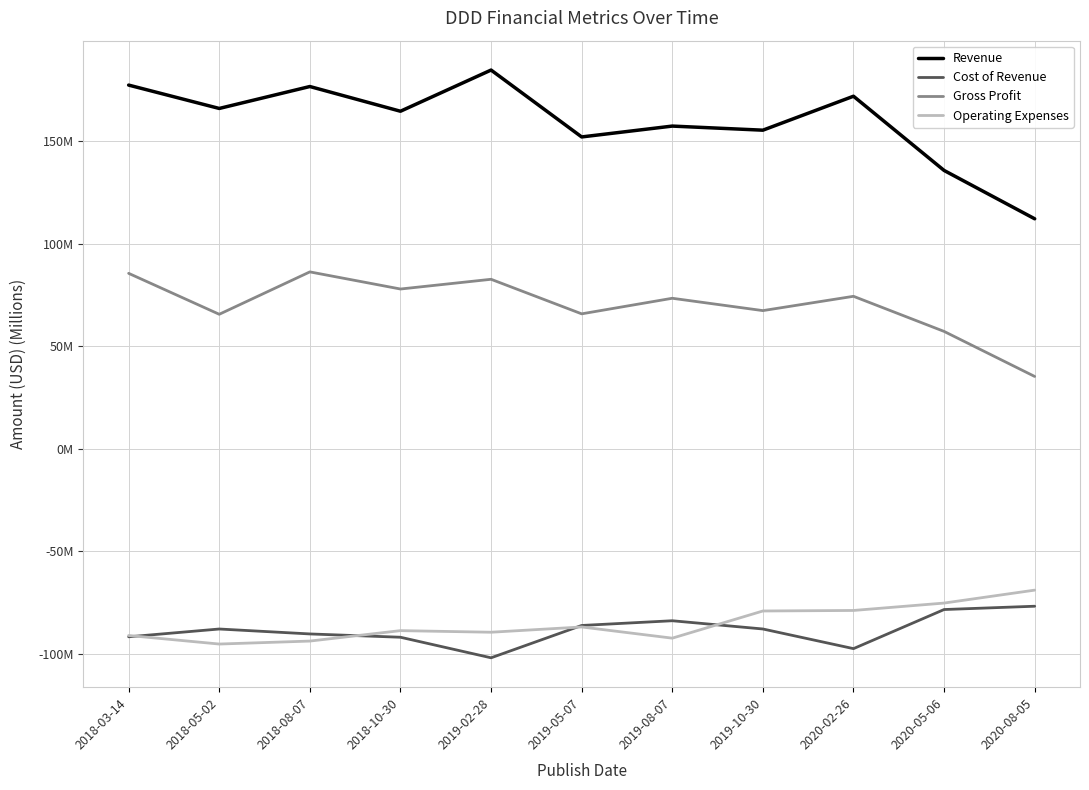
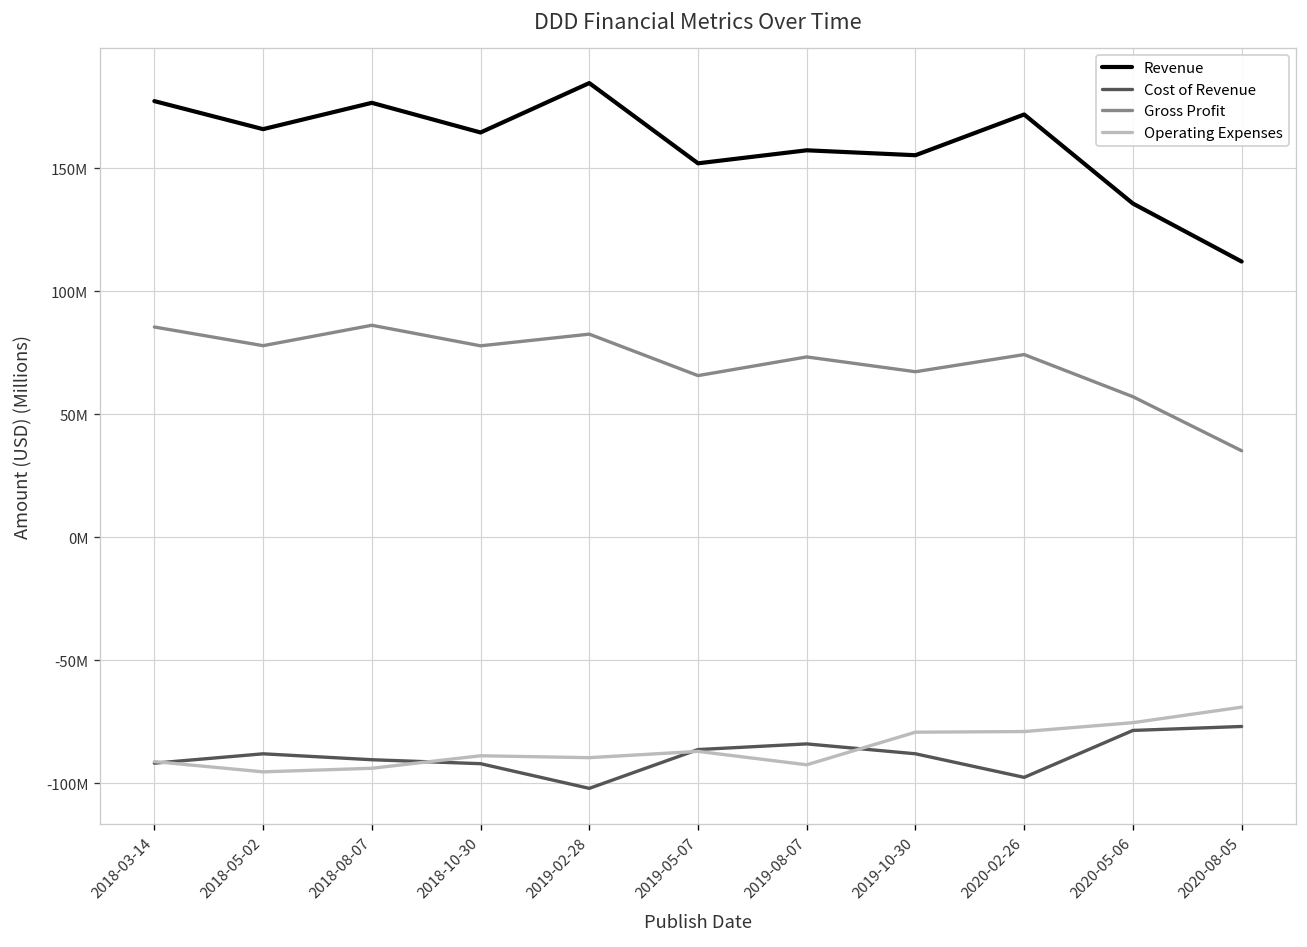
  {
    "Revenue": {
      "2018-03-14": 177000000,
      "2018-05-02": 166000000,
      "2018-08-07": 177000000,
      "2018-10-30": 165000000,
      "2019-02-28": 185000000,
      "2019-05-07": 152000000,
      "2019-08-07": 157000000,
      "2019-10-30": 155000000,
      "2020-02-26": 172000000,
      "2020-05-06": 136000000,
      "2020-08-05": 112000000
    },
    "Cost of Revenue": {
      "2018-05-02": -88000000,
      "2018-08-07": -90000000,
      "2018-10-30": -92000000,
      "2019-02-28": -102000000,
      "2019-08-07": -84000000,
      "2019-10-30": -88000000,
      "2020-02-26": -98000000,
      "2020-05-06": -79000000,
      "2020-08-05": -77000000
    },
    "Gross Profit": {
      "2018-03-14": 85000000,
-     "2018-05-02": 65000000,
+     "2018-05-02": 78000000,
      "2018-08-07": 86000000,
      "2018-10-30": 78000000,
      "2019-02-28": 83000000,
      "2019-05-07": 66000000,
      "2019-08-07": 73000000,
      "2019-10-30": 67000000,
      "2020-02-26": 74000000,
      "2020-05-06": 57000000,
      "2020-08-05": 35000000
    },
    "Operating Expenses": {
      "2018-05-02": -95000000,
      "2018-08-07": -94000000,
      "2018-10-30": -89000000,
      "2019-02-28": -90000000,
      "2019-08-07": -92000000,
      "2019-10-30": -79000000,
      "2020-02-26": -79000000,
      "2020-05-06": -75000000,
      "2020-08-05": -69000000
    }
  }
